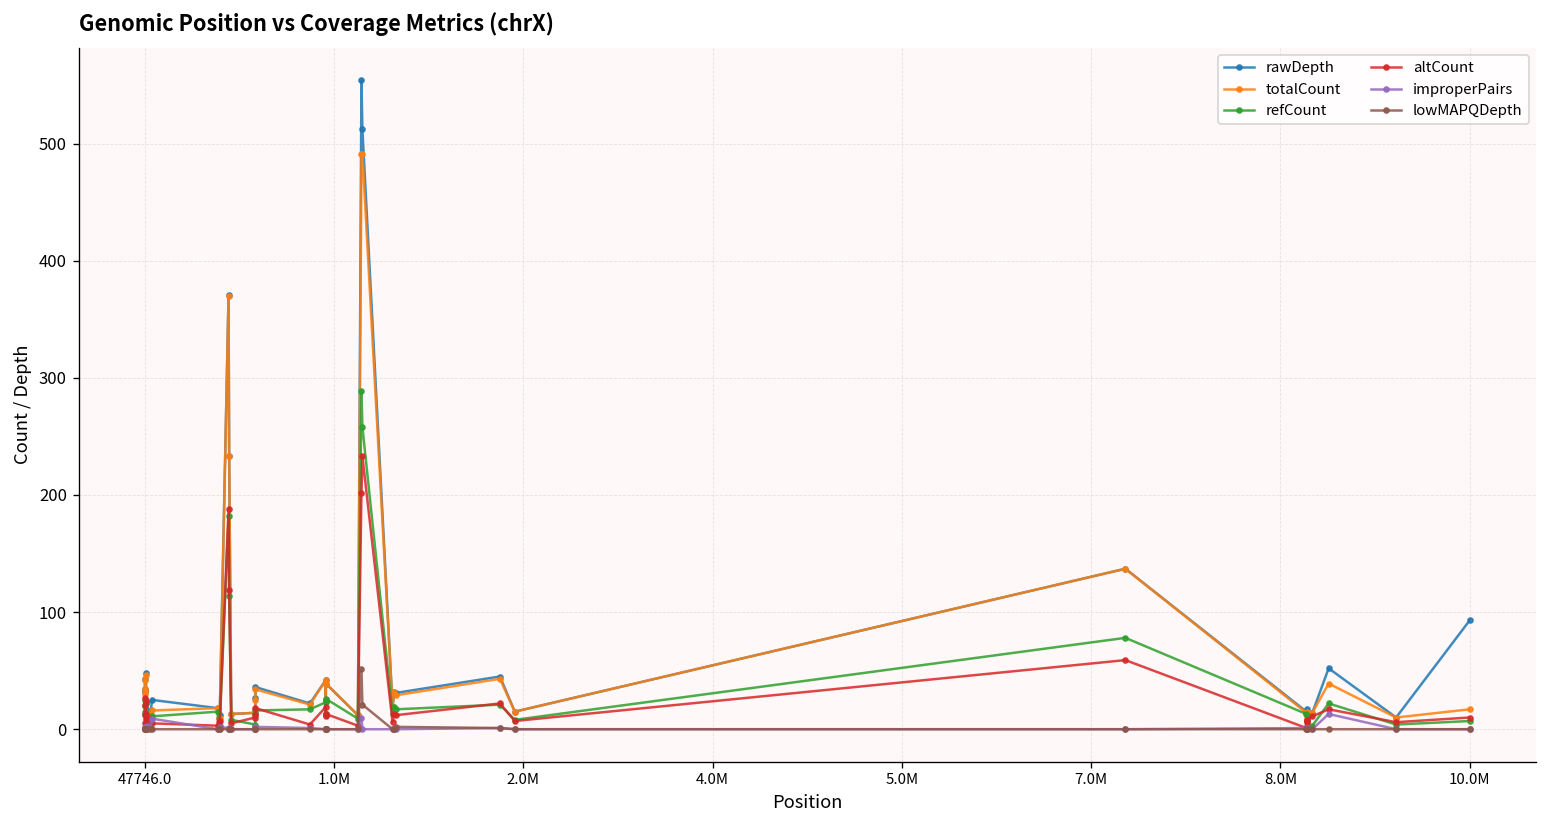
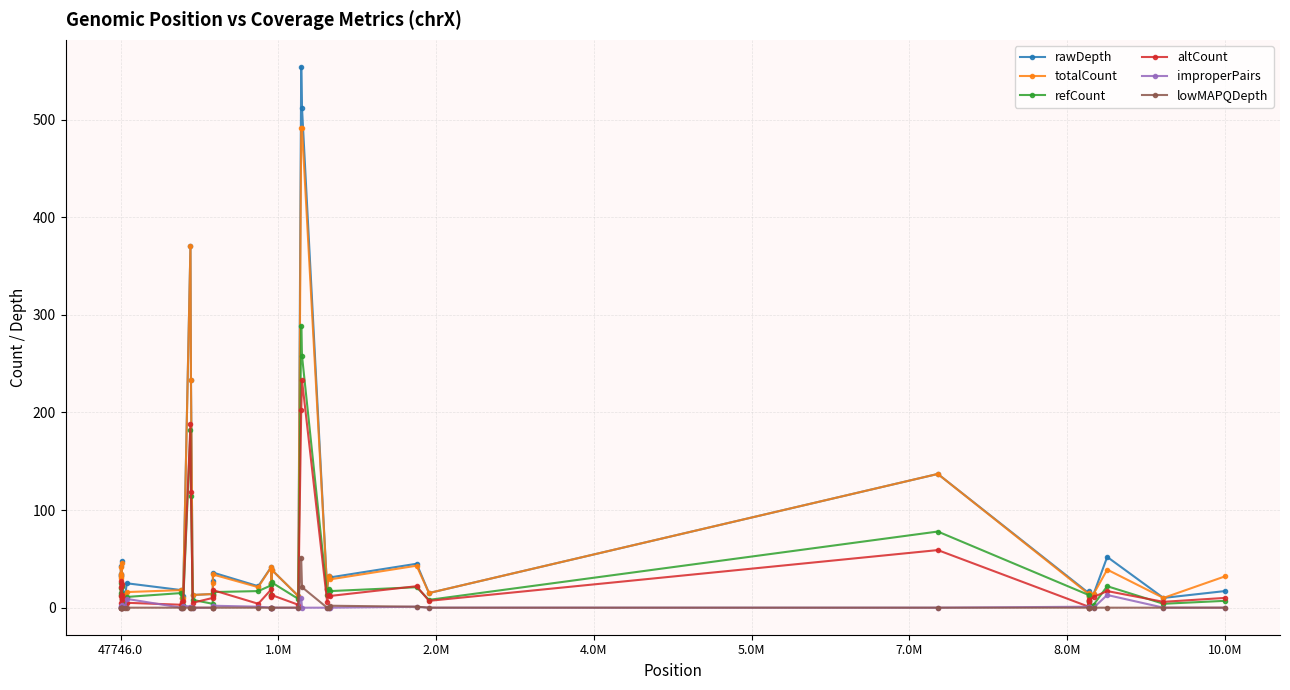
  {
    "rawDepth": {
-     "10.0M": 90
+     "10.0M": 20
    },
    "totalCount": {
-     "10.0M": 20
+     "10.0M": 30
    },
    "refCount": {
      "10.0M": 10
    },
    "altCount": {
      "10.0M": 10
    }
  }
